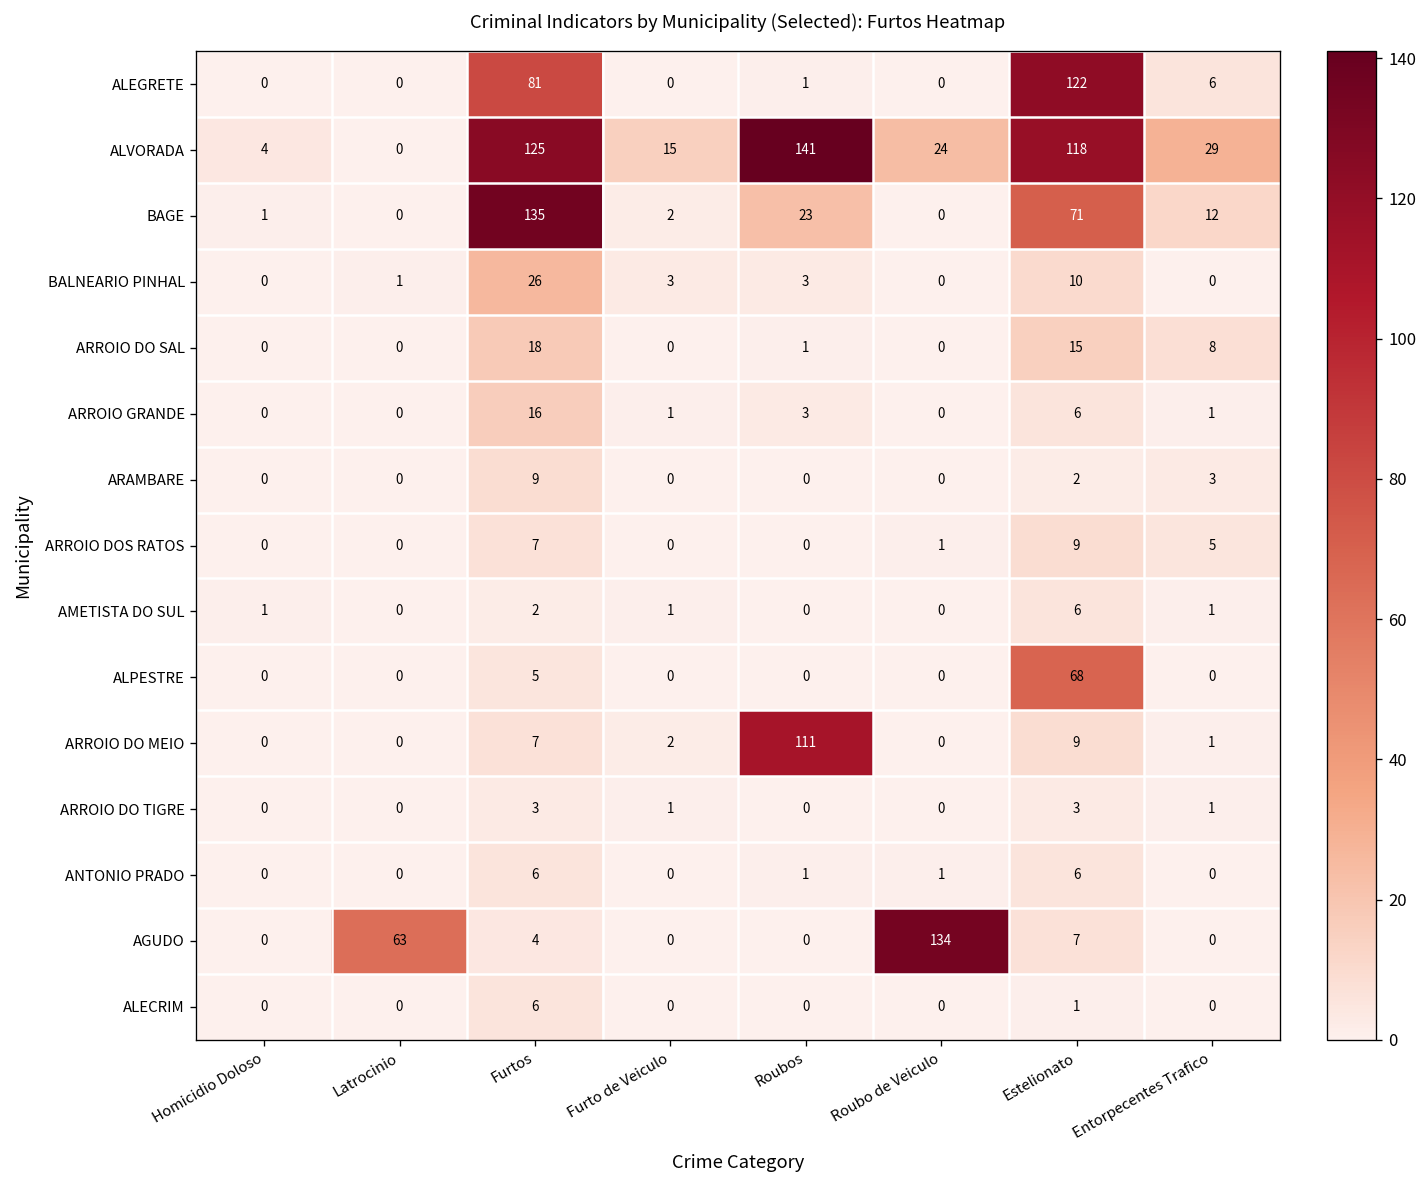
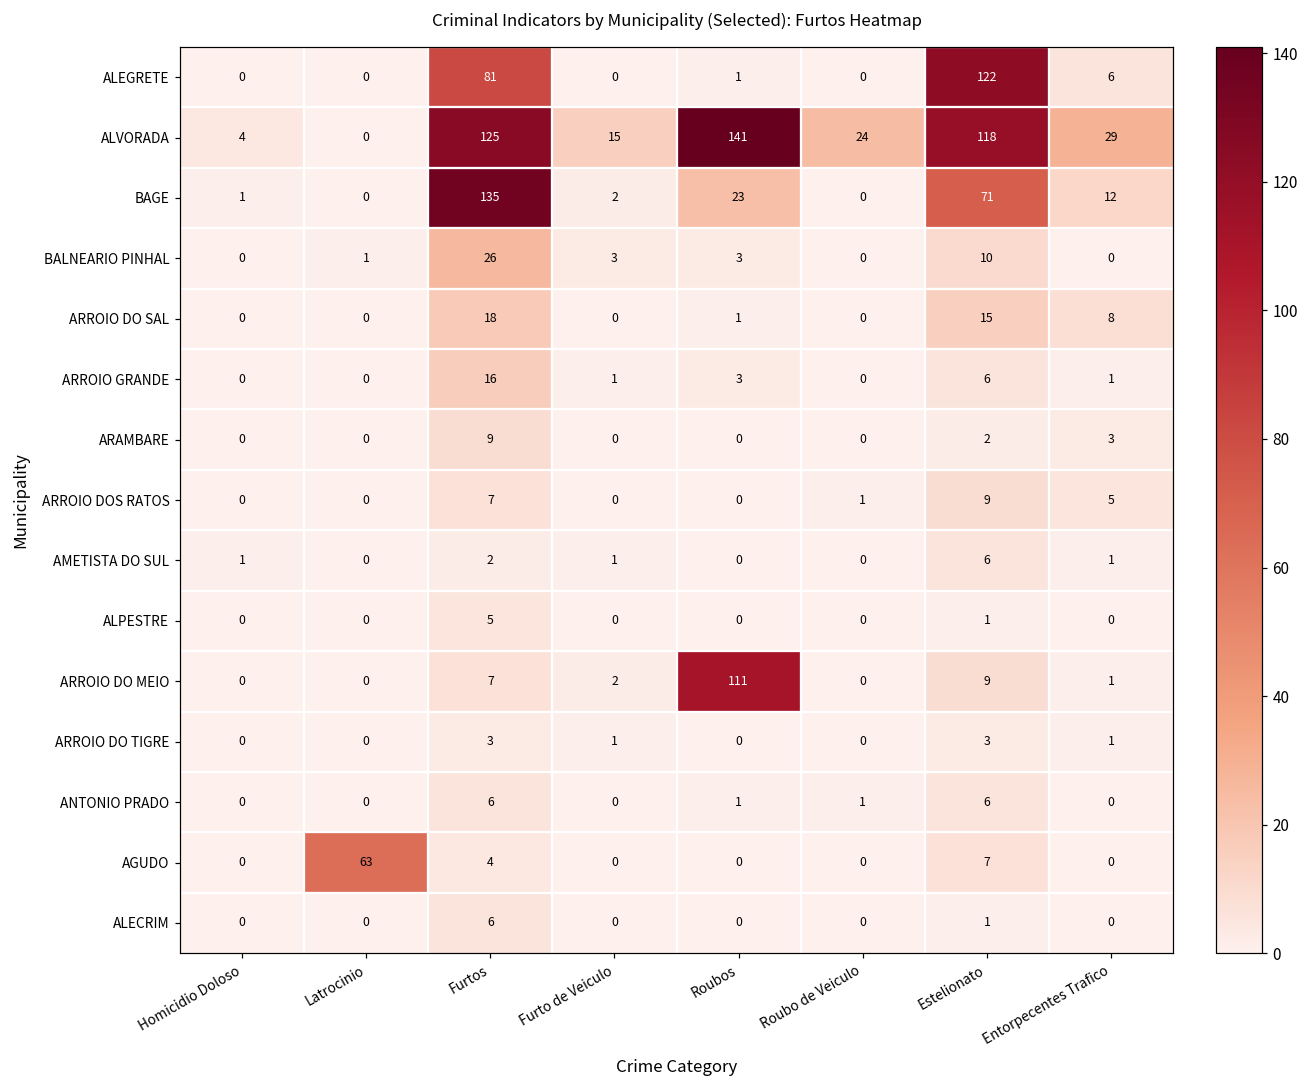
  {
    "ALEGRETE": {
      "Homicidio Doloso": 0,
      "Latrocinio": 0,
      "Furtos": 81,
      "Furto de Veiculo": 0,
      "Roubos": 1,
      "Roubo de Veiculo": 0,
      "Estelionato": 122,
      "Entorpecentes Trafico": 6
    },
    "ALVORADA": {
      "Homicidio Doloso": 4,
      "Latrocinio": 0,
      "Furtos": 125,
      "Furto de Veiculo": 15,
      "Roubos": 141,
      "Roubo de Veiculo": 24,
      "Estelionato": 118,
      "Entorpecentes Trafico": 29
    },
    "BAGE": {
      "Homicidio Doloso": 1,
      "Latrocinio": 0,
      "Furtos": 135,
      "Furto de Veiculo": 2,
      "Roubos": 23,
      "Roubo de Veiculo": 0,
      "Estelionato": 71,
      "Entorpecentes Trafico": 12
    },
    "BALNEARIO PINHAL": {
      "Homicidio Doloso": 0,
      "Latrocinio": 1,
      "Furtos": 26,
      "Furto de Veiculo": 3,
      "Roubos": 3,
      "Roubo de Veiculo": 0,
      "Estelionato": 10,
      "Entorpecentes Trafico": 0
    },
    "ARROIO DO SAL": {
      "Homicidio Doloso": 0,
      "Latrocinio": 0,
      "Furtos": 18,
      "Furto de Veiculo": 0,
      "Roubos": 1,
      "Roubo de Veiculo": 0,
      "Estelionato": 15,
      "Entorpecentes Trafico": 8
    },
    "ARROIO GRANDE": {
      "Homicidio Doloso": 0,
      "Latrocinio": 0,
      "Furtos": 16,
      "Furto de Veiculo": 1,
      "Roubos": 3,
      "Roubo de Veiculo": 0,
      "Estelionato": 6,
      "Entorpecentes Trafico": 1
    },
    "ARAMBARE": {
      "Homicidio Doloso": 0,
      "Latrocinio": 0,
      "Furtos": 9,
      "Furto de Veiculo": 0,
      "Roubos": 0,
      "Roubo de Veiculo": 0,
      "Estelionato": 2,
      "Entorpecentes Trafico": 3
    },
    "ARROIO DOS RATOS": {
      "Homicidio Doloso": 0,
      "Latrocinio": 0,
      "Furtos": 7,
      "Furto de Veiculo": 0,
      "Roubos": 0,
      "Roubo de Veiculo": 1,
      "Estelionato": 9,
      "Entorpecentes Trafico": 5
    },
    "AMETISTA DO SUL": {
      "Homicidio Doloso": 1,
      "Latrocinio": 0,
      "Furtos": 2,
      "Furto de Veiculo": 1,
      "Roubos": 0,
      "Roubo de Veiculo": 0,
      "Estelionato": 6,
      "Entorpecentes Trafico": 1
    },
    "ALPESTRE": {
      "Homicidio Doloso": 0,
      "Latrocinio": 0,
      "Furtos": 5,
      "Furto de Veiculo": 0,
      "Roubos": 0,
      "Roubo de Veiculo": 0,
-     "Estelionato": 68,
+     "Estelionato": 1,
      "Entorpecentes Trafico": 0
    },
    "ARROIO DO MEIO": {
      "Homicidio Doloso": 0,
      "Latrocinio": 0,
      "Furtos": 7,
      "Furto de Veiculo": 2,
      "Roubos": 111,
      "Roubo de Veiculo": 0,
      "Estelionato": 9,
      "Entorpecentes Trafico": 1
    },
    "ARROIO DO TIGRE": {
      "Homicidio Doloso": 0,
      "Latrocinio": 0,
      "Furtos": 3,
      "Furto de Veiculo": 1,
      "Roubos": 0,
      "Roubo de Veiculo": 0,
      "Estelionato": 3,
      "Entorpecentes Trafico": 1
    },
    "ANTONIO PRADO": {
      "Homicidio Doloso": 0,
      "Latrocinio": 0,
      "Furtos": 6,
      "Furto de Veiculo": 0,
      "Roubos": 1,
      "Roubo de Veiculo": 1,
      "Estelionato": 6,
      "Entorpecentes Trafico": 0
    },
    "AGUDO": {
      "Homicidio Doloso": 0,
      "Latrocinio": 63,
      "Furtos": 4,
      "Furto de Veiculo": 0,
      "Roubos": 0,
-     "Roubo de Veiculo": 134,
+     "Roubo de Veiculo": 0,
      "Estelionato": 7,
      "Entorpecentes Trafico": 0
    },
    "ALECRIM": {
      "Homicidio Doloso": 0,
      "Latrocinio": 0,
      "Furtos": 6,
      "Furto de Veiculo": 0,
      "Roubos": 0,
      "Roubo de Veiculo": 0,
      "Estelionato": 1,
      "Entorpecentes Trafico": 0
    }
  }
